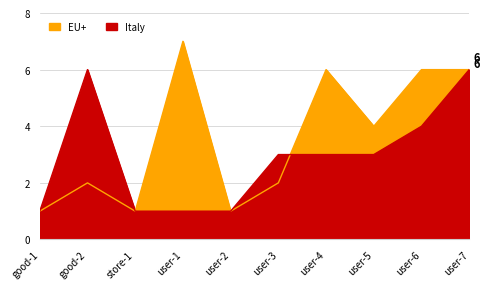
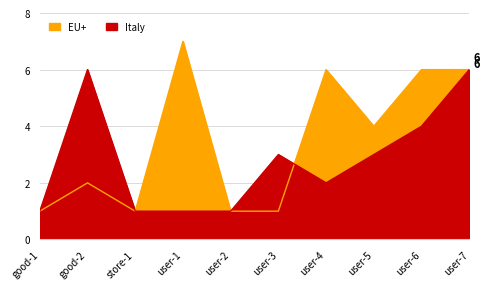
  {
    "EU+": {
      "good-2": 2,
      "user-1": 7,
-     "user-3": 2,
+     "user-3": 1,
      "user-4": 6,
      "user-5": 4,
      "user-6": 6
    },
    "Italy": {
      "good-2": 6,
      "user-1": 1,
      "user-3": 3,
-     "user-4": 3,
+     "user-4": 2,
      "user-5": 3,
      "user-6": 4
    }
  }
